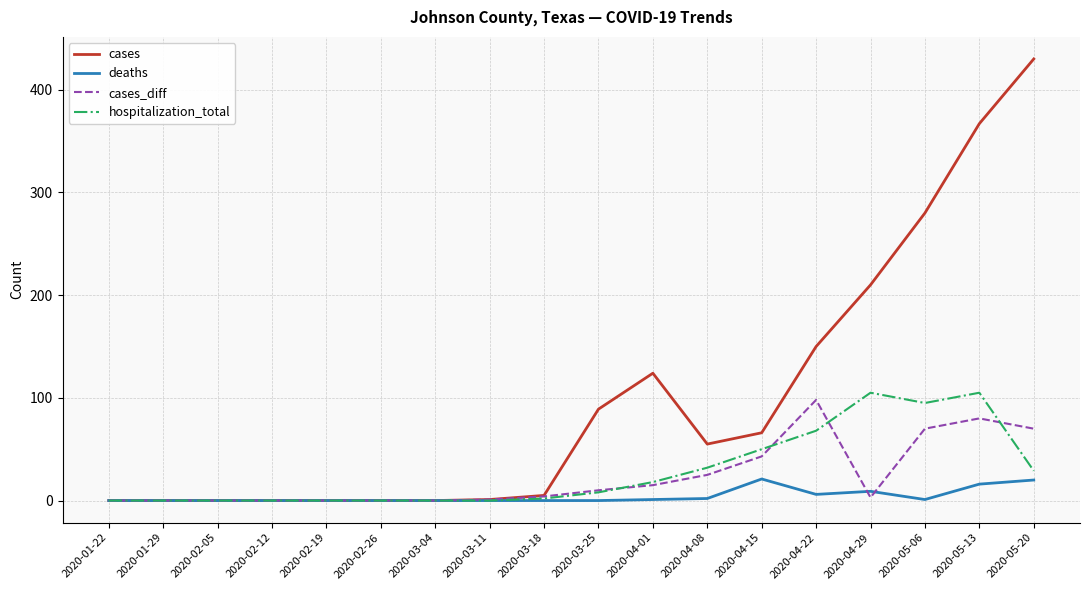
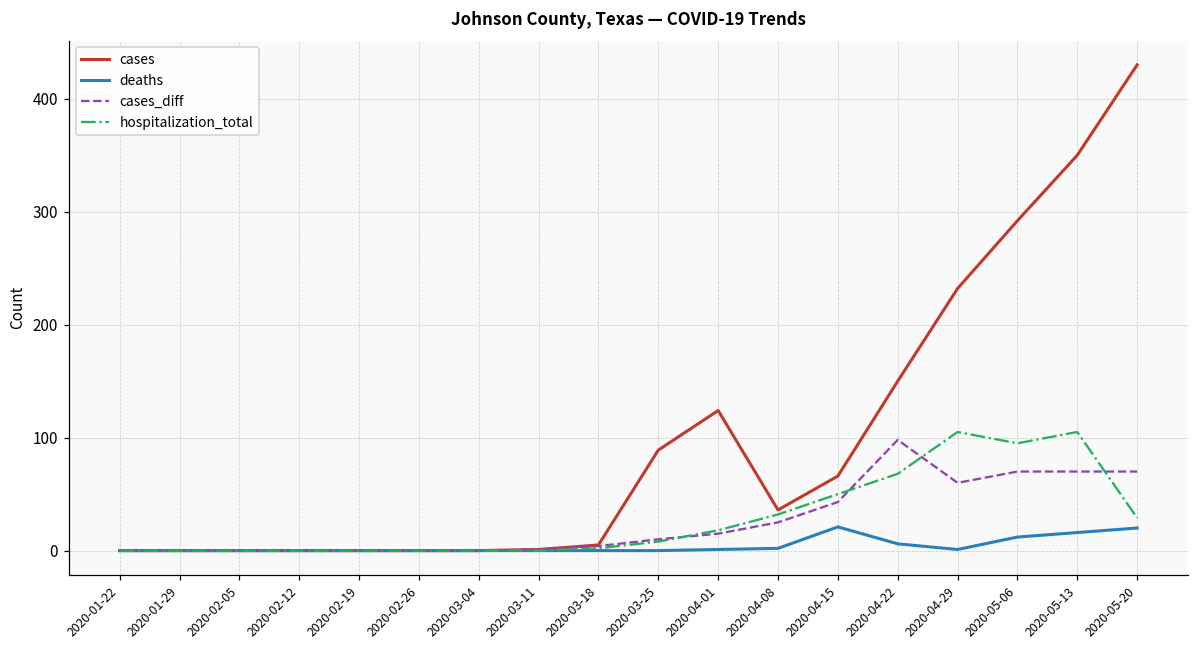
  {
    "cases": {
      "2020-03-25": 89,
      "2020-04-01": 124,
-     "2020-04-08": 55,
+     "2020-04-08": 36,
      "2020-04-15": 66,
      "2020-04-22": 150,
-     "2020-04-29": 210,
-     "2020-05-06": 280,
-     "2020-05-13": 367,
+     "2020-04-29": 232,
+     "2020-05-06": 292,
+     "2020-05-13": 350,
      "2020-05-20": 430
    },
    "deaths": {
      "2020-03-25": 0,
      "2020-04-01": 1,
      "2020-04-08": 2,
      "2020-04-15": 21,
      "2020-04-22": 6,
-     "2020-04-29": 9,
-     "2020-05-06": 1,
+     "2020-04-29": 1,
+     "2020-05-06": 12,
      "2020-05-13": 16,
      "2020-05-20": 20
    },
    "cases_diff": {
      "2020-04-01": 15,
      "2020-04-08": 25,
      "2020-04-15": 43,
      "2020-04-22": 98,
-     "2020-04-29": 3,
+     "2020-04-29": 60,
      "2020-05-06": 70,
-     "2020-05-13": 80,
+     "2020-05-13": 70,
      "2020-05-20": 70
    },
    "hospitalization_total": {
      "2020-04-01": 18,
      "2020-04-08": 32,
      "2020-04-15": 50,
      "2020-04-22": 68,
      "2020-04-29": 105,
      "2020-05-06": 95,
      "2020-05-13": 105,
      "2020-05-20": 29
    }
  }
